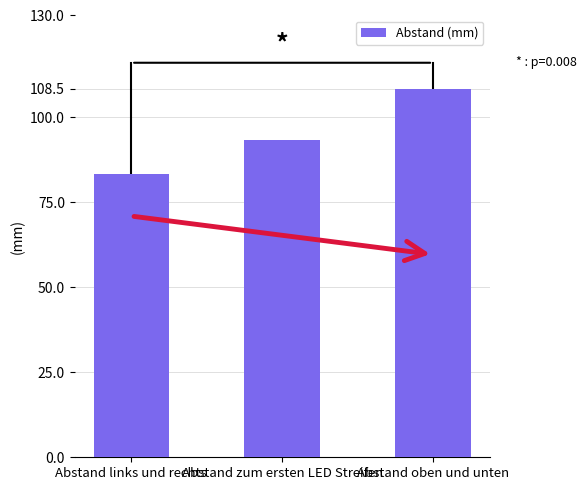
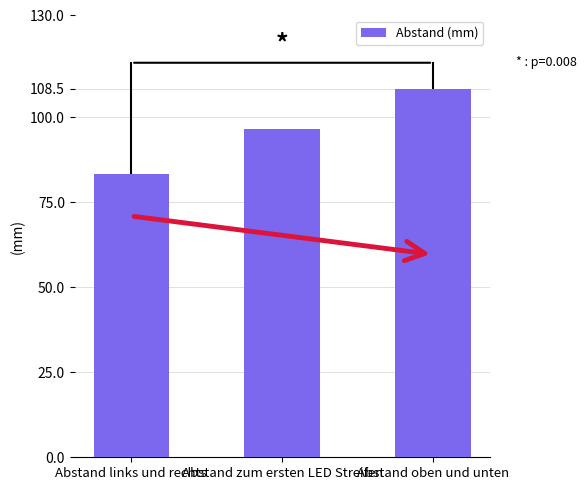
  {
    "Abstand (mm)": {
-     "Abstand zum ersten LED Streifen": 94
+     "Abstand zum ersten LED Streifen": 97
    }
  }
